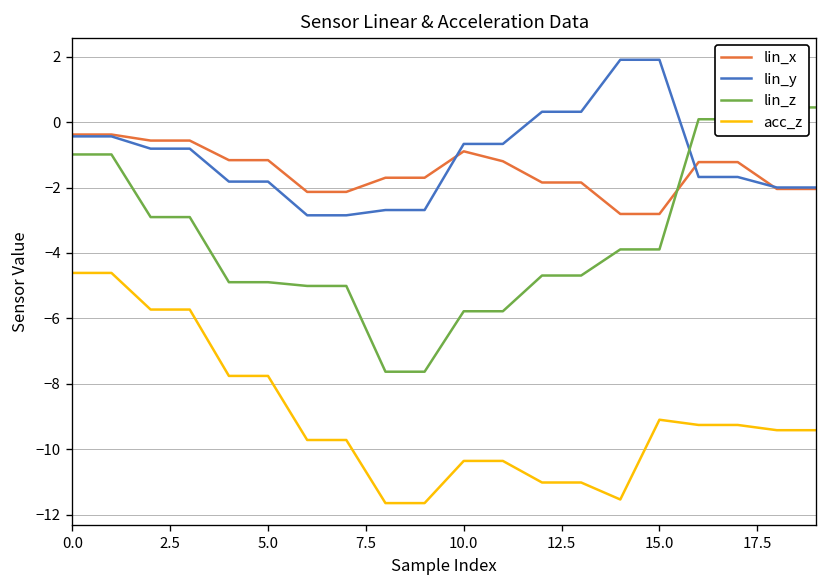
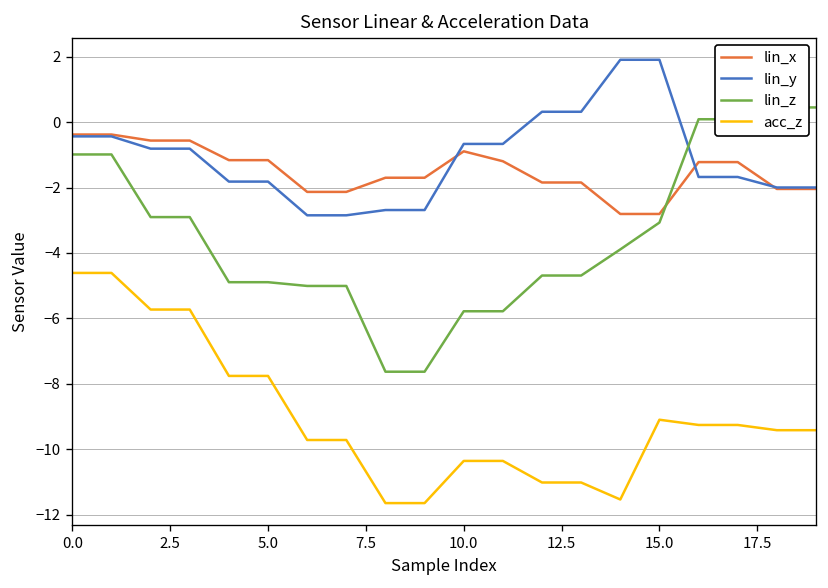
  {
    "lin_x": {
      "5.0": -1.2,
      "10.0": -0.9,
      "15.0": -2.8
    },
    "lin_y": {
      "5.0": -1.8,
      "10.0": -0.7,
      "15.0": 1.9
    },
    "lin_z": {
      "0.0": -1.0,
      "5.0": -4.9,
      "10.0": -5.8,
-     "15.0": -3.9
+     "15.0": -3.1
    },
    "acc_z": {
      "0.0": -4.6,
      "5.0": -7.8,
      "10.0": -10.4,
      "15.0": -9.1
    }
  }
